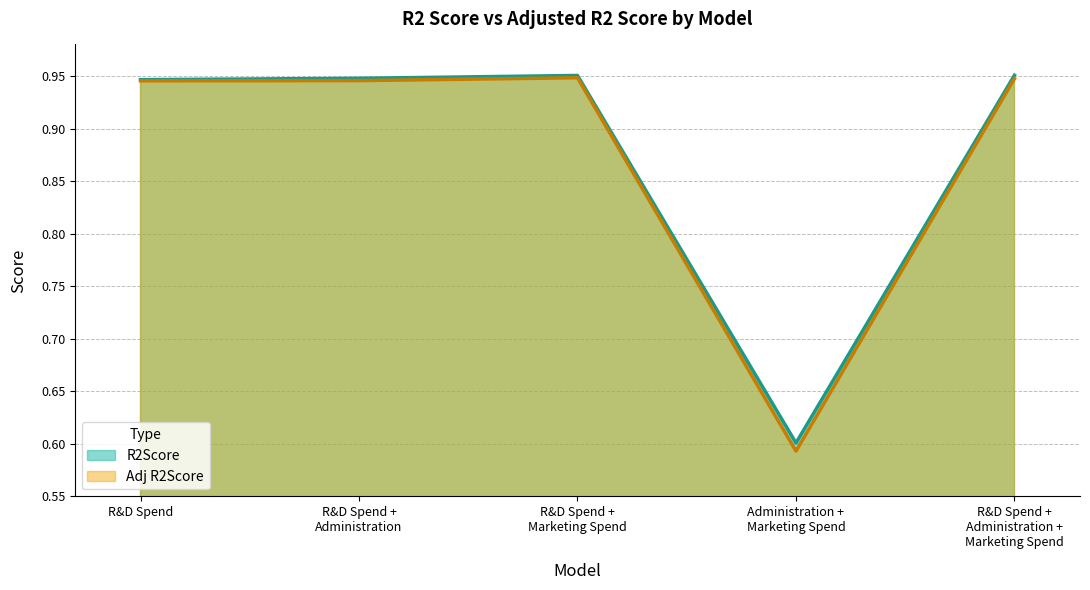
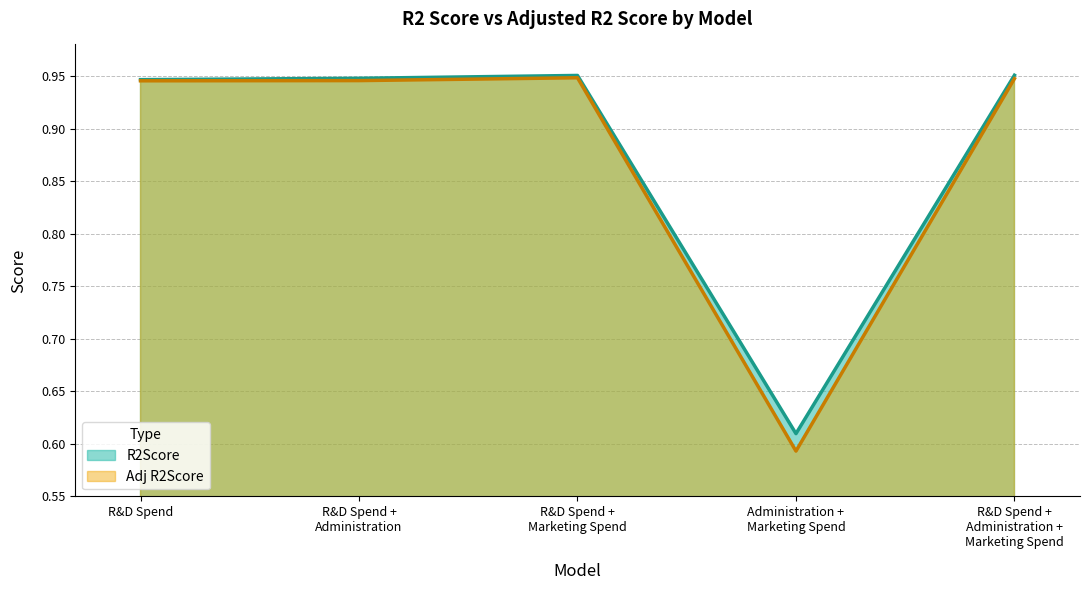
  {
    "R2Score": {
-     "Administration + Marketing Spend": 0.601,
+     "Administration + Marketing Spend": 0.610,
      "R&D Spend + Administration + Marketing Spend": 0.951
    },
    "Adj R2Score": {
      "Administration + Marketing Spend": 0.593,
      "R&D Spend + Administration + Marketing Spend": 0.948
    }
  }
